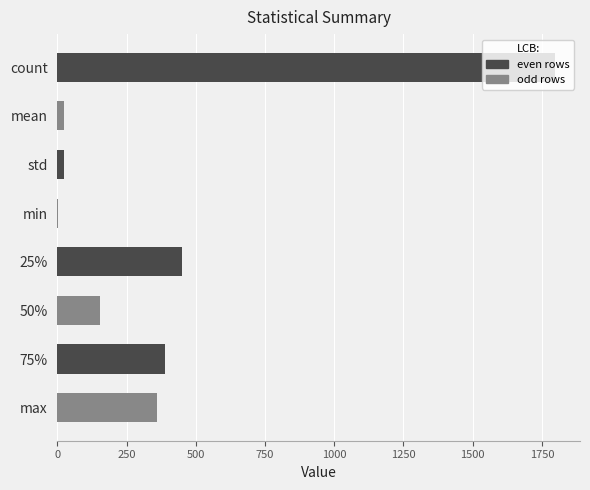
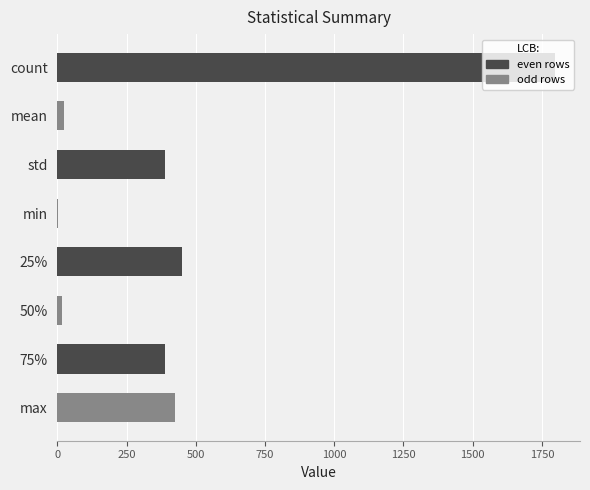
  {
    "mean": 20,
-   "std": 20,
+   "std": 390,
    "25%": 450,
-   "50%": 150,
+   "50%": 20,
    "75%": 390,
-   "max": 360
+   "max": 420
  }
